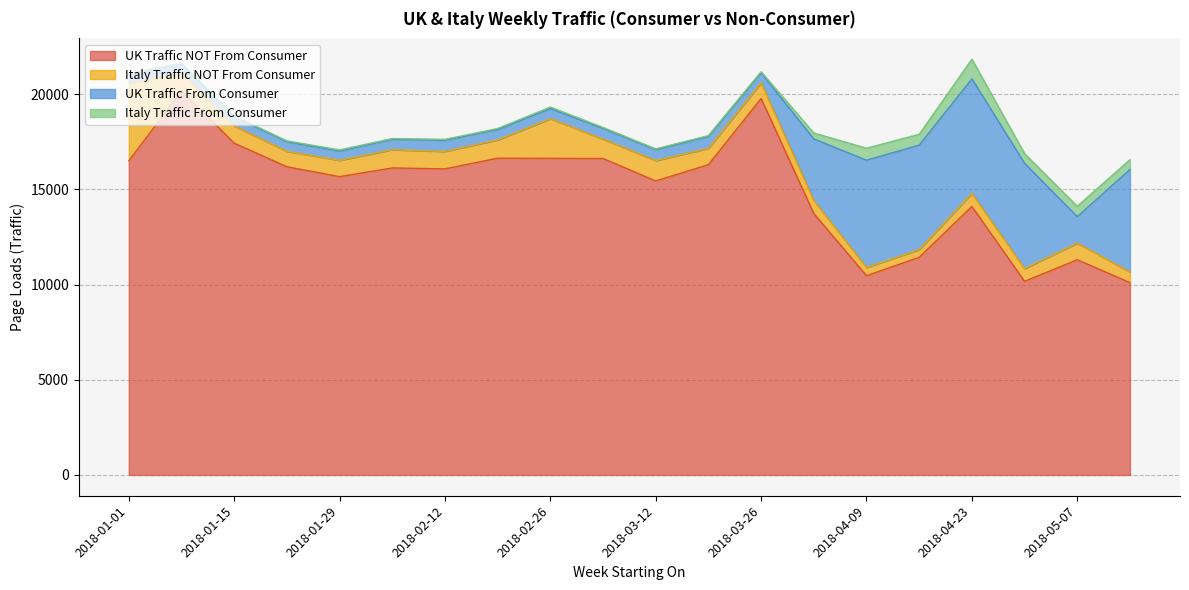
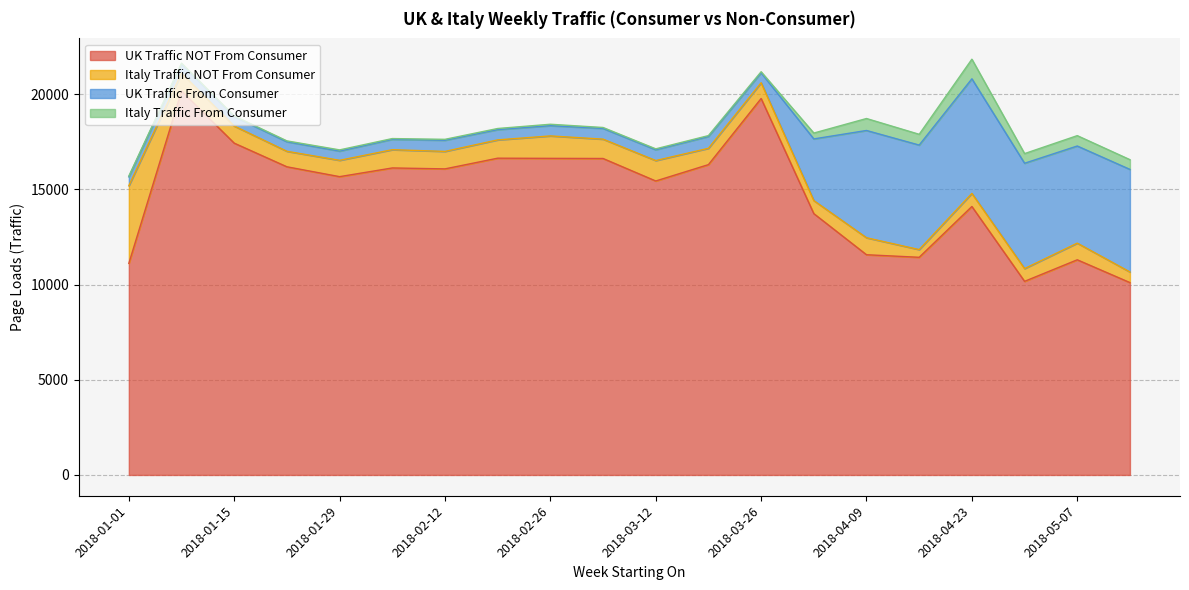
  {
    "UK Traffic NOT From Consumer": {
-     "2018-01-01": 16500,
+     "2018-01-01": 11100,
      "2018-01-15": 17400,
      "2018-01-29": 15700,
      "2018-02-12": 16100,
      "2018-02-26": 16600,
      "2018-03-12": 15400,
      "2018-03-26": 19800,
-     "2018-04-09": 10500,
+     "2018-04-09": 11600,
      "2018-04-23": 14100,
      "2018-05-07": 11300
    },
    "Italy Traffic NOT From Consumer": {
      "2018-01-15": 900,
      "2018-01-29": 900,
      "2018-02-12": 900,
-     "2018-02-26": 2100,
+     "2018-02-26": 1200,
      "2018-03-12": 1100,
      "2018-03-26": 800,
-     "2018-04-09": 400,
+     "2018-04-09": 900,
      "2018-04-23": 700,
      "2018-05-07": 900
    },
    "UK Traffic From Consumer": {
      "2018-04-09": 5600,
      "2018-04-23": 6000,
-     "2018-05-07": 1400
+     "2018-05-07": 5100
    },
    "Italy Traffic From Consumer": {
      "2018-04-09": 600,
      "2018-04-23": 1000,
      "2018-05-07": 500
    }
  }
